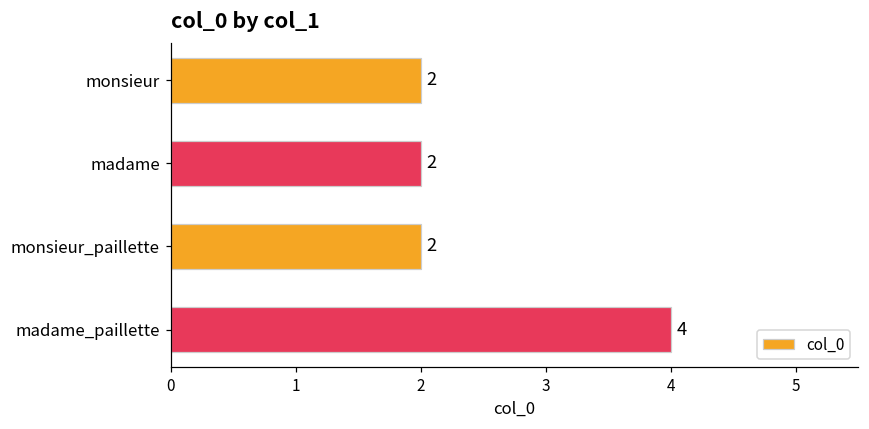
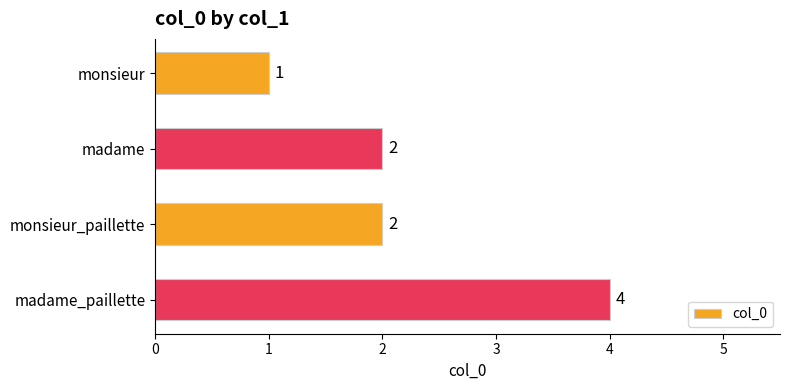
  {
-   "monsieur": 2,
+   "monsieur": 1,
    "madame": 2,
    "monsieur_paillette": 2,
    "madame_paillette": 4
  }
